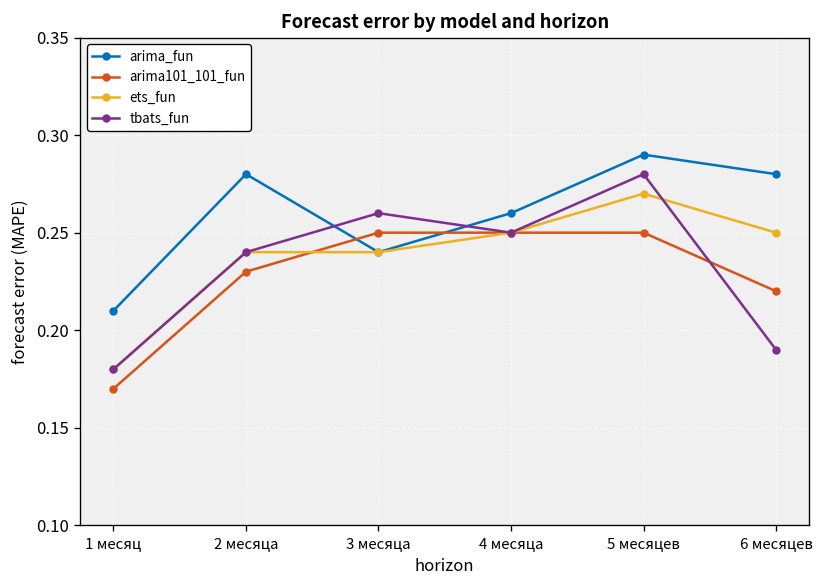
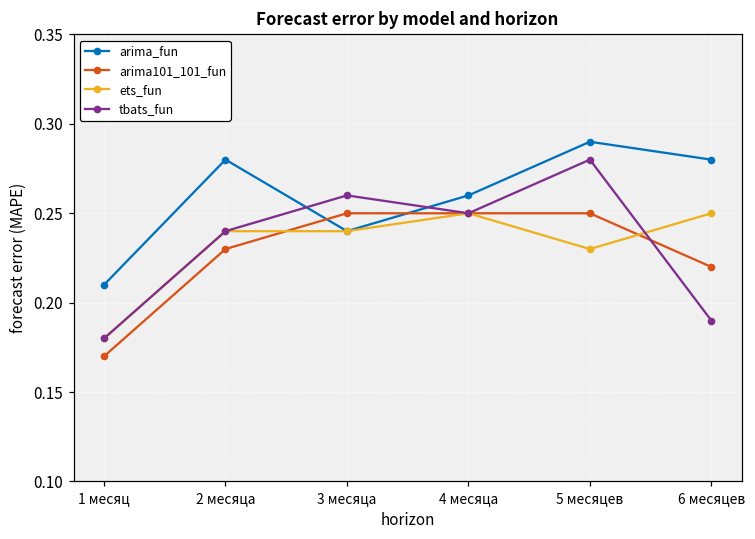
  {
    "arima_fun": {
      "1 месяц": 0.21,
      "2 месяца": 0.28,
      "4 месяца": 0.26,
      "5 месяцев": 0.29,
      "6 месяцев": 0.28
    },
    "arima101_101_fun": {
      "1 месяц": 0.17,
      "2 месяца": 0.23,
      "3 месяца": 0.25,
      "5 месяцев": 0.25,
      "6 месяцев": 0.22
    },
    "ets_fun": {
-     "5 месяцев": 0.27,
+     "5 месяцев": 0.23,
      "6 месяцев": 0.25
    },
    "tbats_fun": {
      "3 месяца": 0.26,
      "5 месяцев": 0.28,
      "6 месяцев": 0.19
    }
  }
